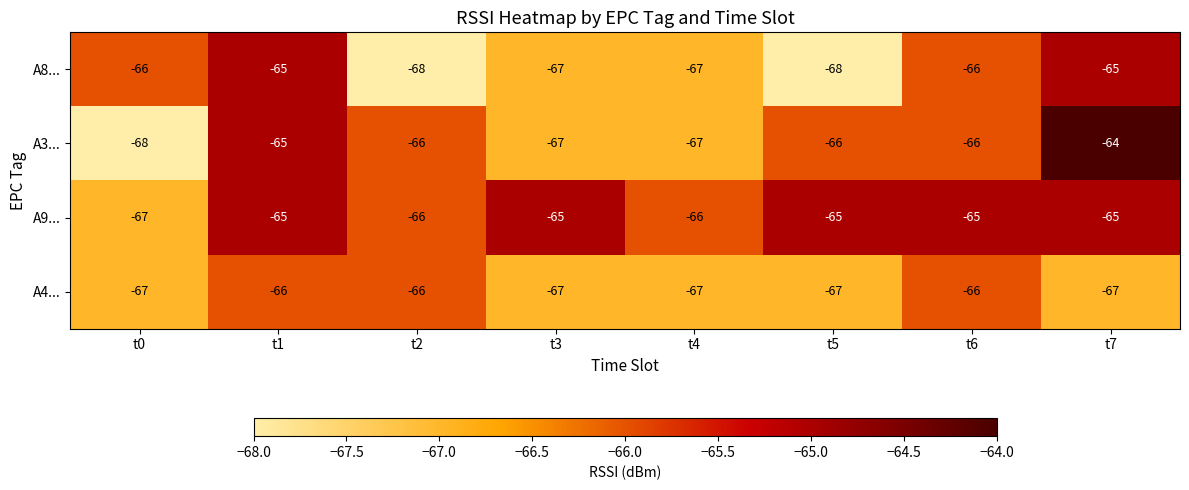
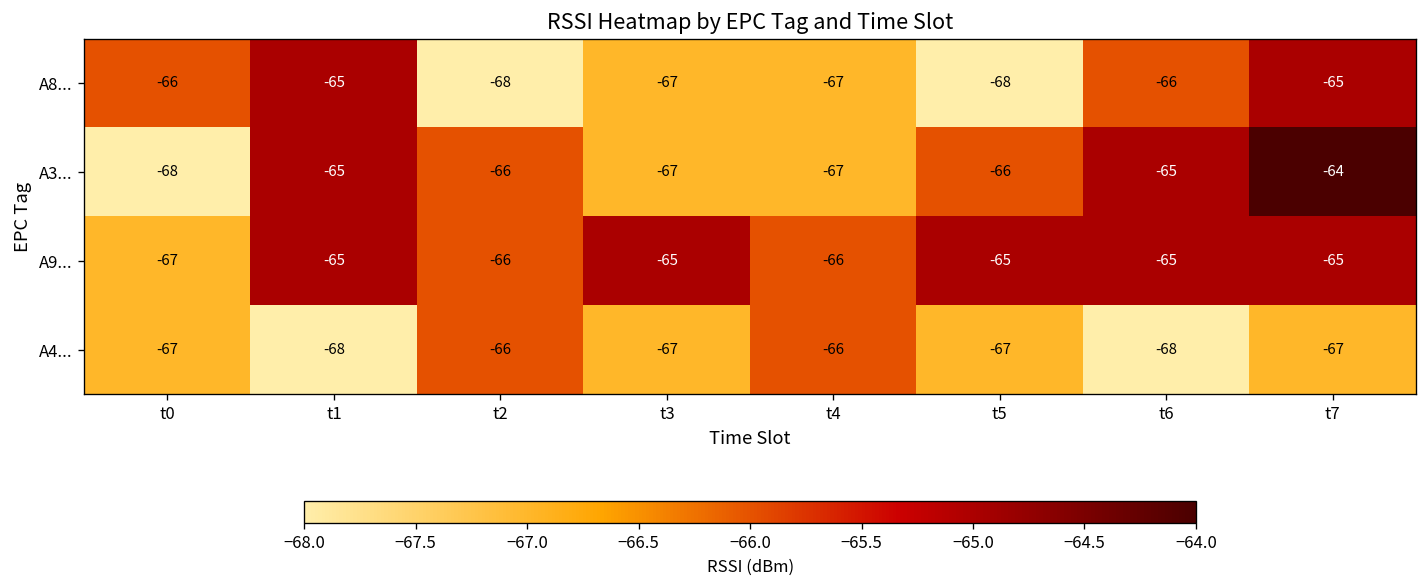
  {
    "A8...": {
      "t0": -66,
      "t1": -65,
      "t2": -68,
      "t3": -67,
      "t4": -67,
      "t5": -68,
      "t6": -66,
      "t7": -65
    },
    "A3...": {
      "t0": -68,
      "t1": -65,
      "t2": -66,
      "t3": -67,
      "t4": -67,
      "t5": -66,
-     "t6": -66,
+     "t6": -65,
      "t7": -64
    },
    "A9...": {
      "t0": -67,
      "t1": -65,
      "t2": -66,
      "t3": -65,
      "t4": -66,
      "t5": -65,
      "t6": -65,
      "t7": -65
    },
    "A4...": {
      "t0": -67,
-     "t1": -66,
+     "t1": -68,
      "t2": -66,
      "t3": -67,
-     "t4": -67,
+     "t4": -66,
      "t5": -67,
-     "t6": -66,
+     "t6": -68,
      "t7": -67
    }
  }
